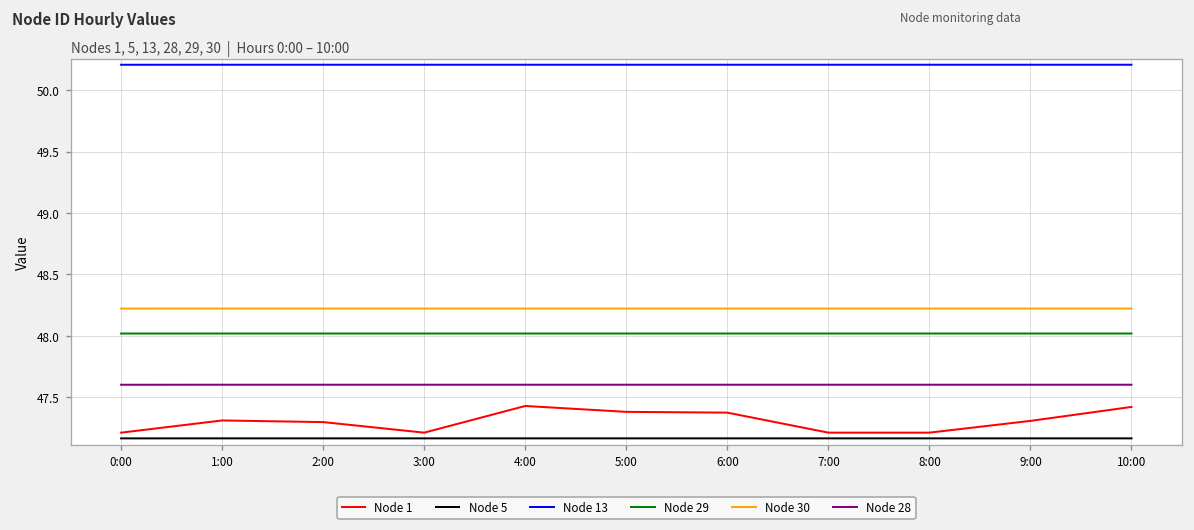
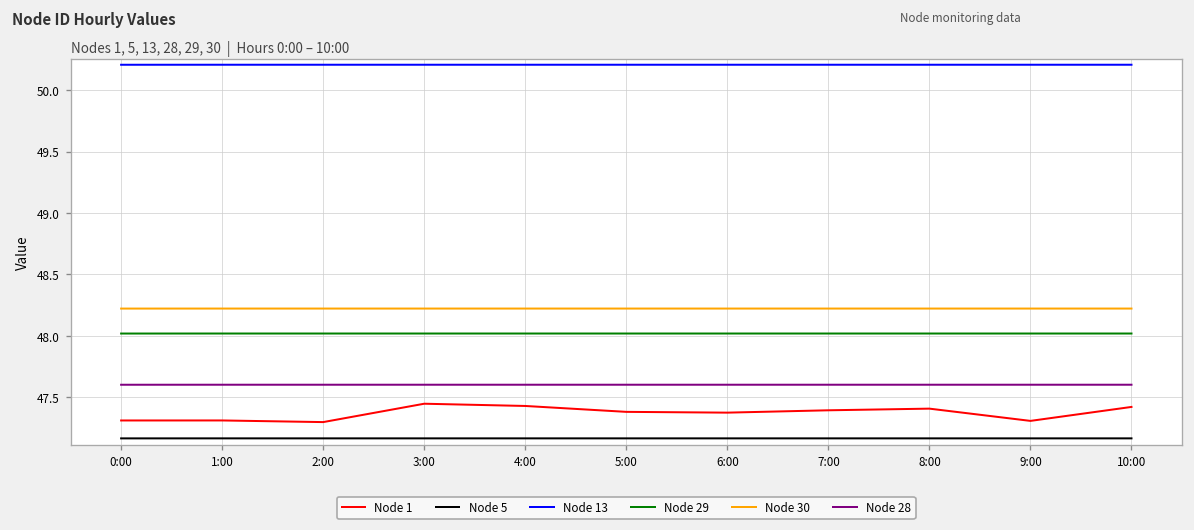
  {
    "Node 1": {
-     "0:00": 47.21,
+     "0:00": 47.31,
      "1:00": 47.31,
      "2:00": 47.30,
-     "3:00": 47.21,
+     "3:00": 47.45,
      "4:00": 47.43,
      "5:00": 47.38,
      "6:00": 47.38,
-     "7:00": 47.21,
-     "8:00": 47.21,
+     "7:00": 47.39,
+     "8:00": 47.41,
      "9:00": 47.31,
      "10:00": 47.42
    },
    "Node 5": {
      "0:00": 47.17,
      "1:00": 47.17,
      "2:00": 47.17,
      "3:00": 47.17,
      "4:00": 47.17,
      "5:00": 47.17,
      "6:00": 47.17,
      "7:00": 47.17,
      "8:00": 47.17,
      "9:00": 47.17,
      "10:00": 47.17
    },
    "Node 13": {
      "0:00": 50.21,
      "1:00": 50.21,
      "2:00": 50.21,
      "3:00": 50.21,
      "4:00": 50.21,
      "5:00": 50.21,
      "6:00": 50.21,
      "7:00": 50.21,
      "8:00": 50.21,
      "9:00": 50.21,
      "10:00": 50.21
    },
    "Node 29": {
      "0:00": 48.02,
      "1:00": 48.02,
      "2:00": 48.02,
      "3:00": 48.02,
      "4:00": 48.02,
      "5:00": 48.02,
      "6:00": 48.02,
      "7:00": 48.02,
      "8:00": 48.02,
      "9:00": 48.02,
      "10:00": 48.02
    },
    "Node 30": {
      "0:00": 48.22,
      "1:00": 48.22,
      "2:00": 48.22,
      "3:00": 48.22,
      "4:00": 48.22,
      "5:00": 48.22,
      "6:00": 48.22,
      "7:00": 48.22,
      "8:00": 48.22,
      "9:00": 48.22,
      "10:00": 48.22
    },
    "Node 28": {
      "0:00": 47.60,
      "1:00": 47.60,
      "2:00": 47.60,
      "3:00": 47.60,
      "4:00": 47.60,
      "5:00": 47.60,
      "6:00": 47.60,
      "7:00": 47.60,
      "8:00": 47.60,
      "9:00": 47.60,
      "10:00": 47.60
    }
  }
